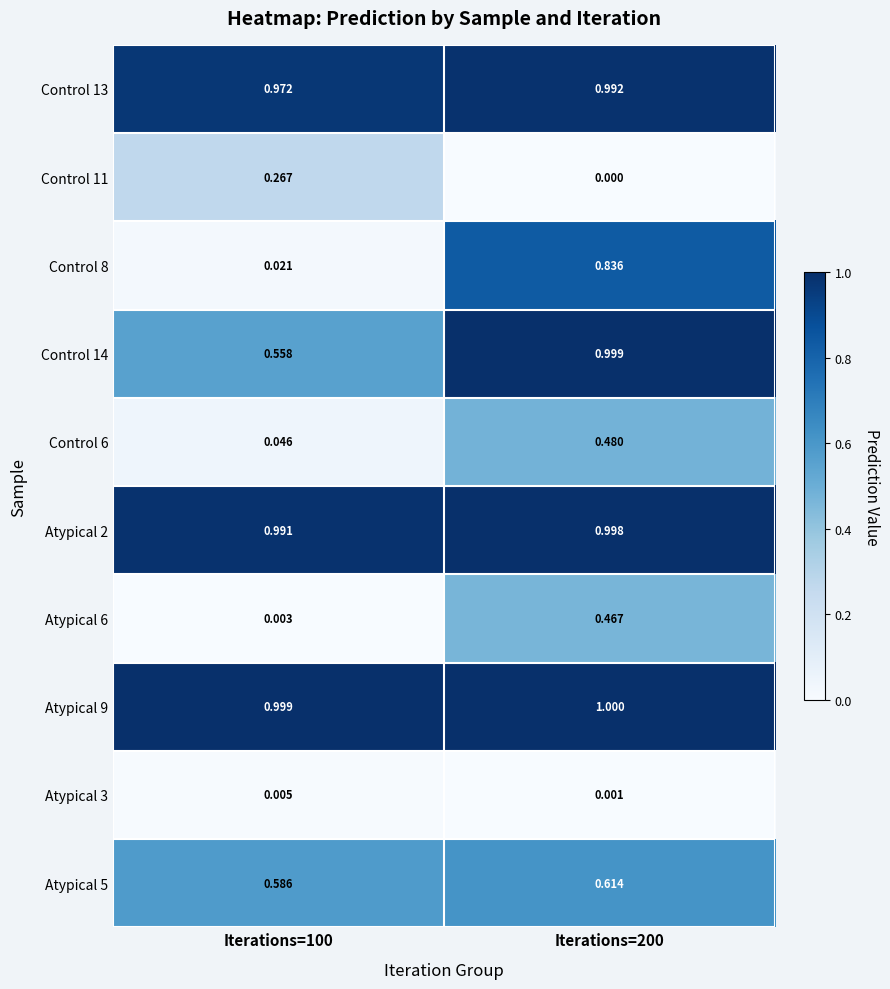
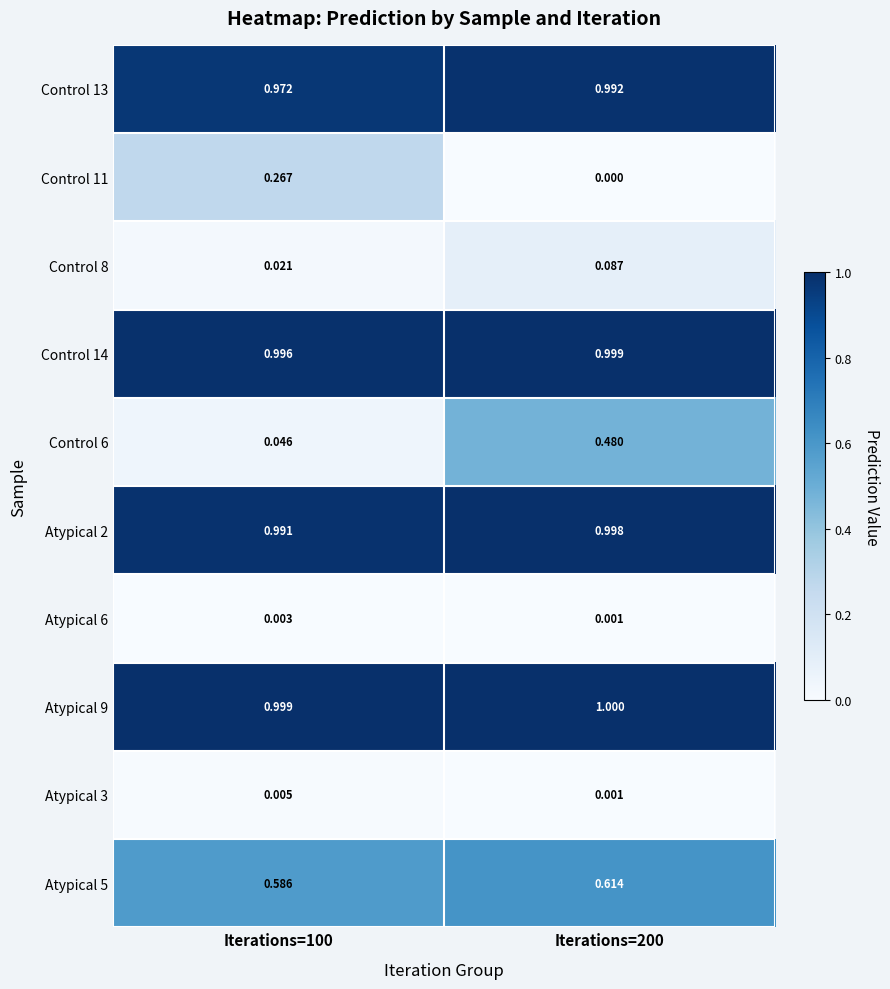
  {
    "Control 13": {
      "Iterations=100": 0.972,
      "Iterations=200": 0.992
    },
    "Control 11": {
      "Iterations=100": 0.267,
      "Iterations=200": 0.000
    },
    "Control 8": {
      "Iterations=100": 0.021,
-     "Iterations=200": 0.836
+     "Iterations=200": 0.087
    },
    "Control 14": {
-     "Iterations=100": 0.558,
+     "Iterations=100": 0.996,
      "Iterations=200": 0.999
    },
    "Control 6": {
      "Iterations=100": 0.046,
      "Iterations=200": 0.480
    },
    "Atypical 2": {
      "Iterations=100": 0.991,
      "Iterations=200": 0.998
    },
    "Atypical 6": {
      "Iterations=100": 0.003,
-     "Iterations=200": 0.467
+     "Iterations=200": 0.001
    },
    "Atypical 9": {
      "Iterations=100": 0.999,
      "Iterations=200": 1.000
    },
    "Atypical 3": {
      "Iterations=100": 0.005,
      "Iterations=200": 0.001
    },
    "Atypical 5": {
      "Iterations=100": 0.586,
      "Iterations=200": 0.614
    }
  }
